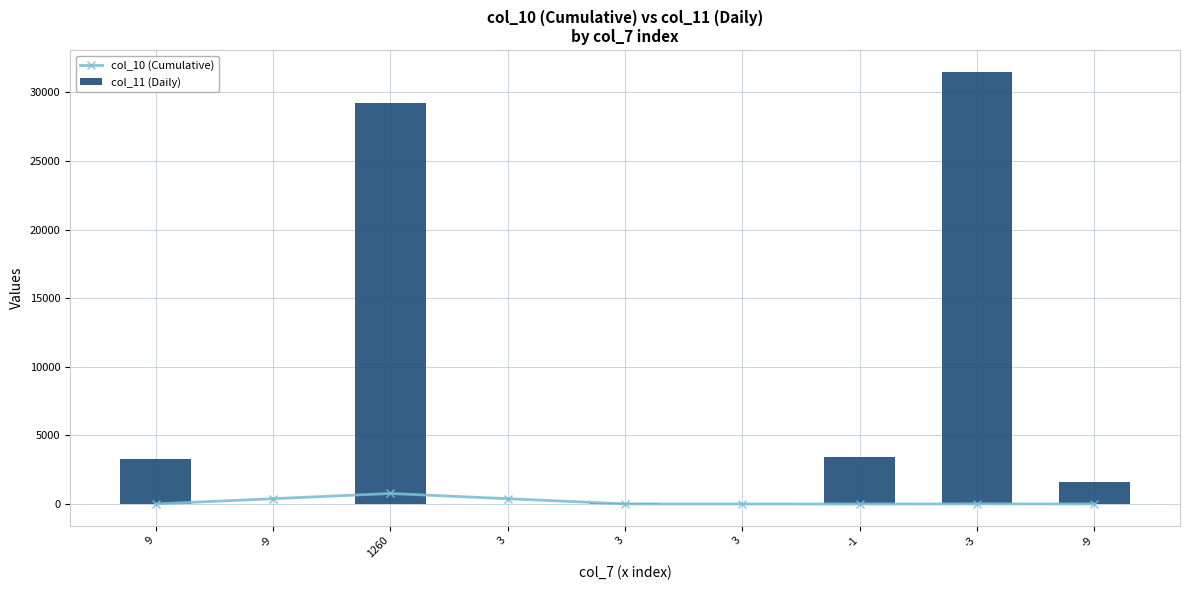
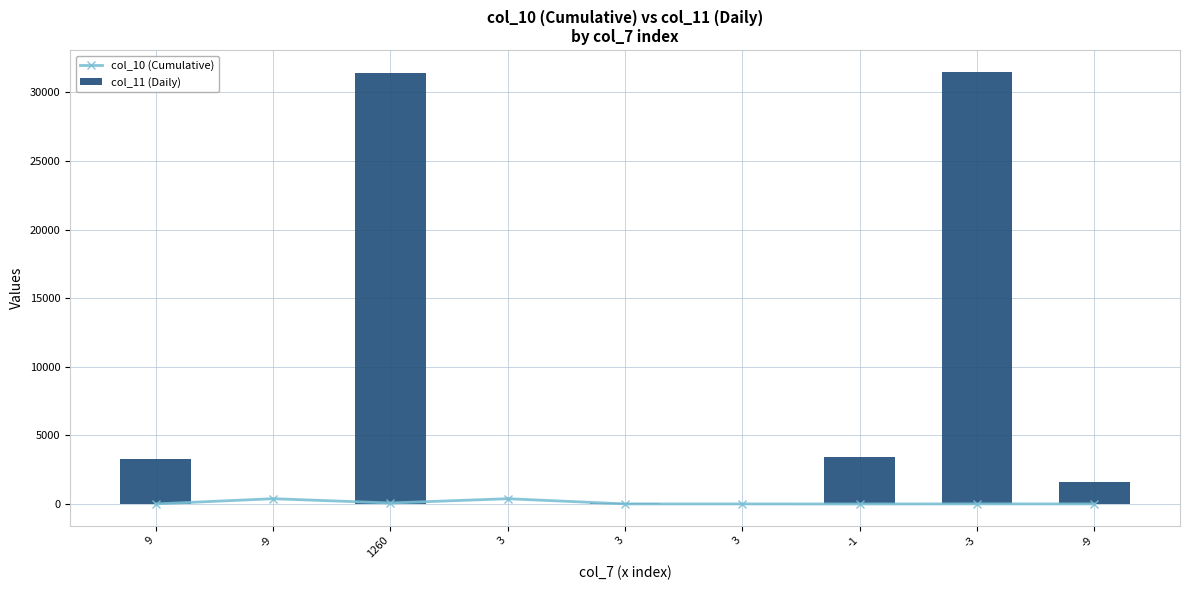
  {
    "col_10 (Cumulative)": {
      "9": 0,
-     "1260": 800,
+     "1260": 100,
      "-1": 0,
      "-3": 0
    },
    "col_11 (Daily)": {
      "9": 3300,
-     "1260": 29200,
+     "1260": 31400,
      "-1": 3400,
      "-3": 31500
    }
  }
